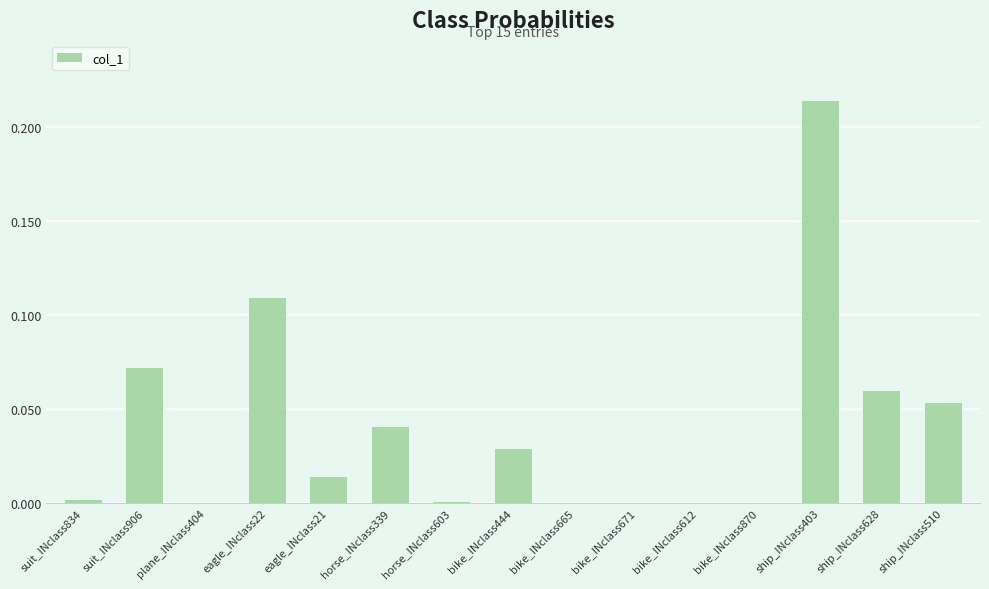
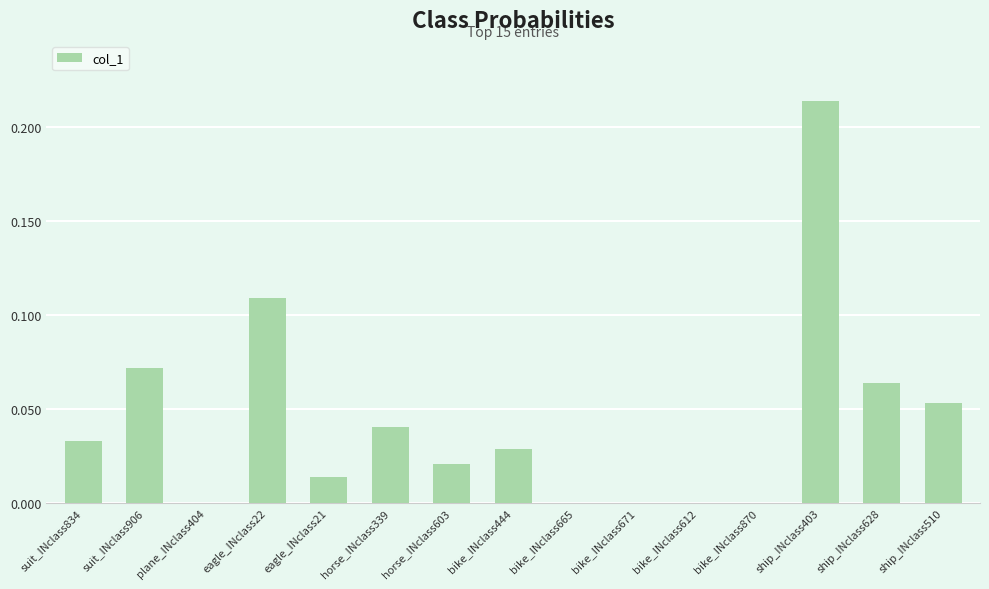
  {
-   "suit_INclass834": 0.002,
+   "suit_INclass834": 0.033,
    "suit_INclass906": 0.072,
    "eagle_INclass22": 0.109,
    "eagle_INclass21": 0.014,
    "horse_INclass339": 0.041,
-   "horse_INclass603": 0.000,
+   "horse_INclass603": 0.021,
    "bike_INclass444": 0.029,
    "ship_INclass403": 0.214,
-   "ship_INclass628": 0.060,
+   "ship_INclass628": 0.064,
    "ship_INclass510": 0.053
  }
